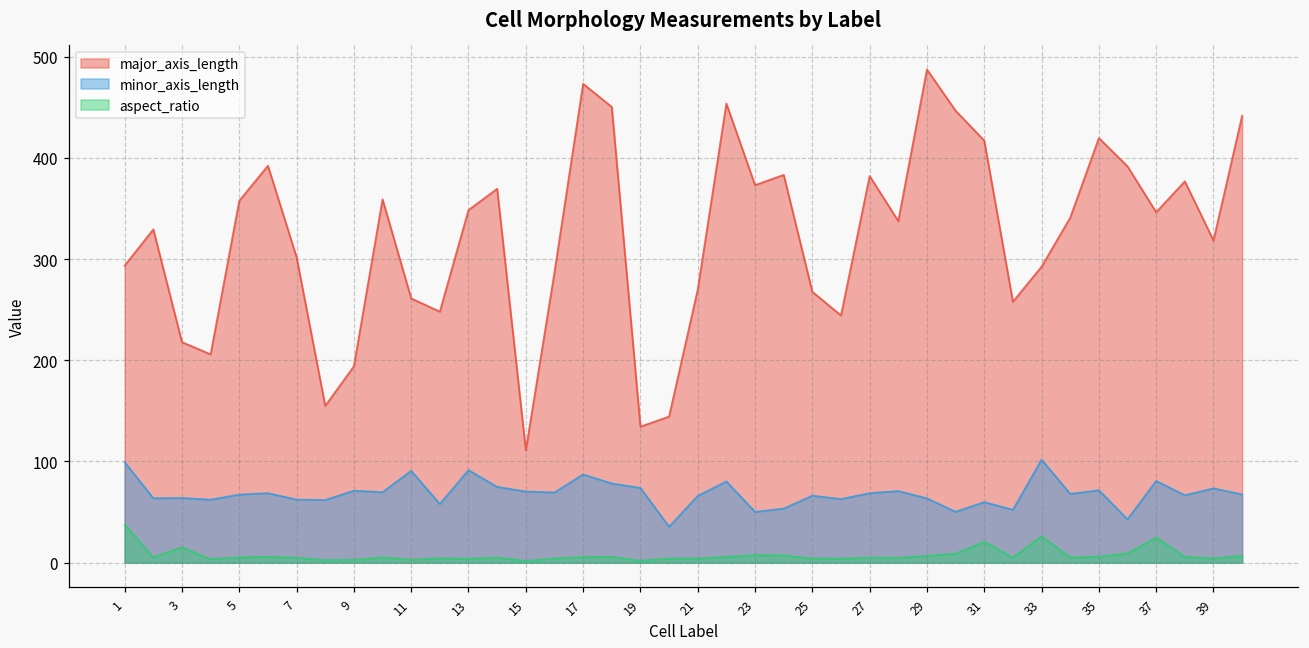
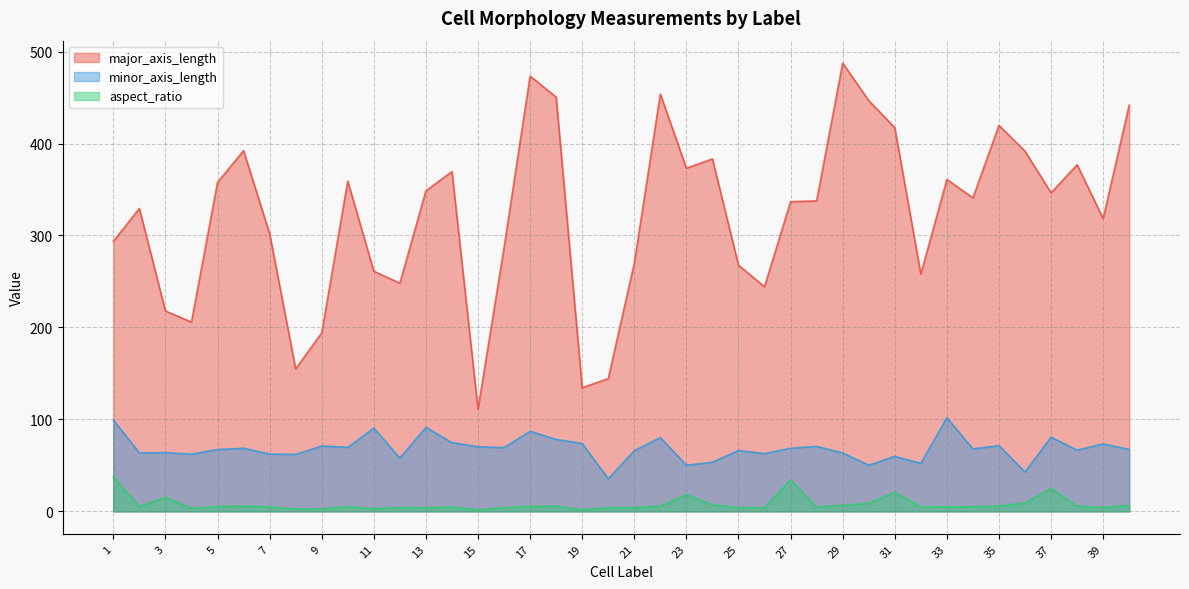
  {
    "major_axis_length": {
      "1": 290,
      "3": 220,
      "5": 360,
      "7": 300,
      "9": 190,
      "11": 260,
      "13": 350,
      "15": 110,
      "17": 470,
      "19": 130,
      "21": 270,
      "23": 370,
      "25": 270,
-     "27": 380,
+     "27": 340,
      "29": 490,
      "31": 420,
-     "33": 290,
+     "33": 360,
      "35": 420,
      "37": 350,
      "39": 320
    },
    "minor_axis_length": {
      "1": 100,
      "3": 60,
      "5": 70,
      "7": 60,
      "9": 70,
      "11": 90,
      "13": 90,
      "15": 70,
      "17": 90,
      "19": 70,
      "21": 70,
      "23": 50,
      "25": 70,
      "27": 70,
      "29": 60,
      "31": 60,
      "33": 100,
      "35": 70,
      "37": 80,
      "39": 70
    },
    "aspect_ratio": {
      "1": 40,
      "3": 20,
      "5": 10,
      "7": 0,
      "9": 0,
      "11": 0,
      "13": 0,
      "15": 0,
      "17": 10,
      "19": 0,
      "21": 0,
-     "23": 10,
+     "23": 20,
      "25": 0,
-     "27": 0,
+     "27": 30,
      "29": 10,
      "31": 20,
-     "33": 30,
+     "33": 0,
      "35": 10,
      "37": 20,
      "39": 0
    }
  }
